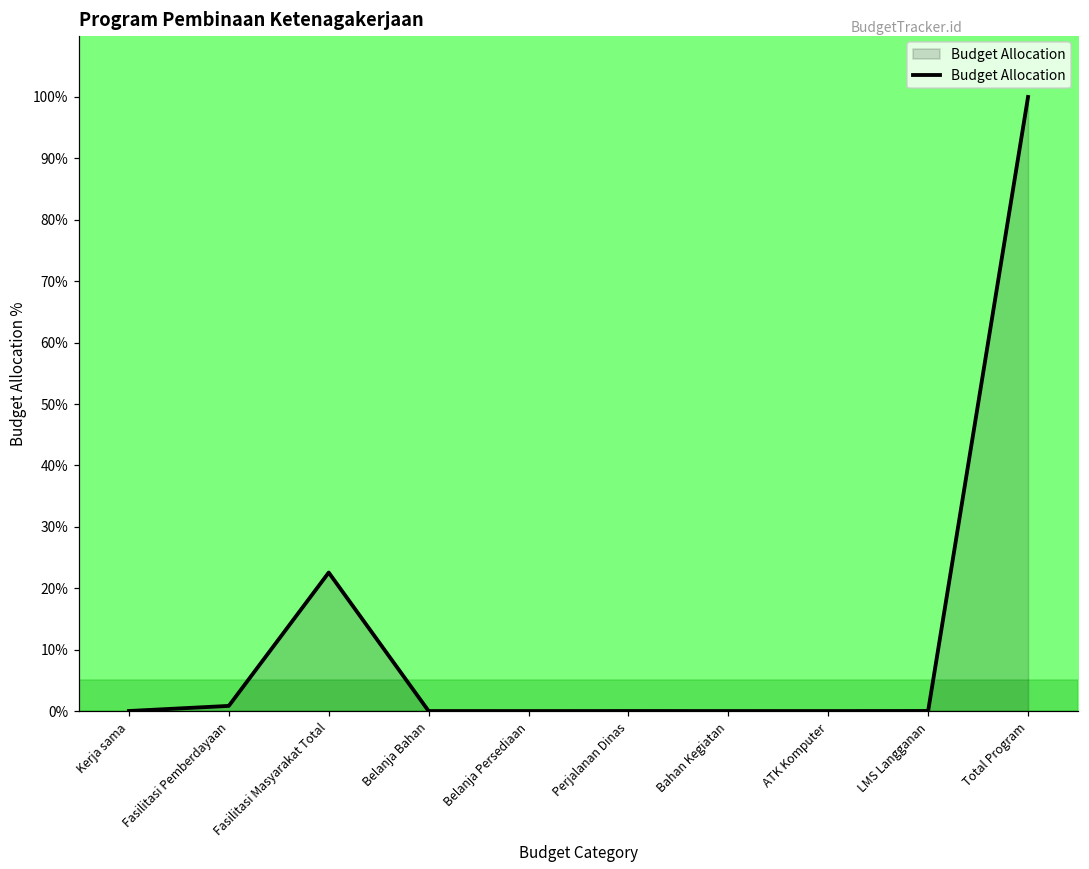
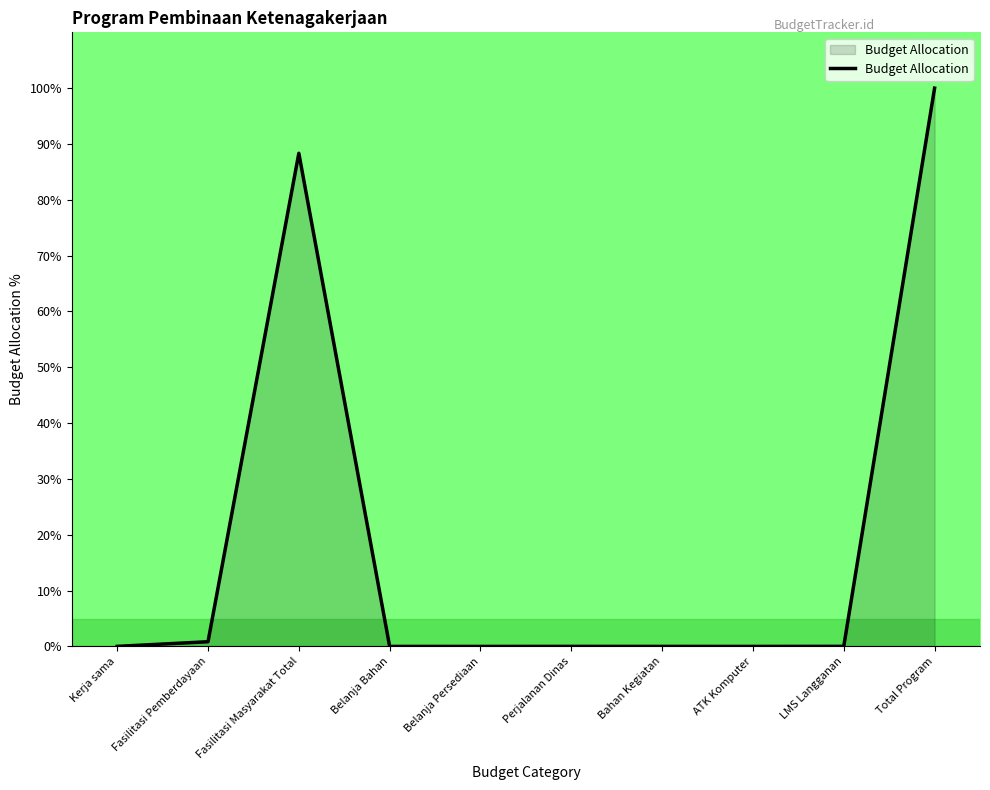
  {
-   "Fasilitasi Masyarakat Total": "23%",
+   "Fasilitasi Masyarakat Total": "88%",
    "Total Program": "100%"
  }
